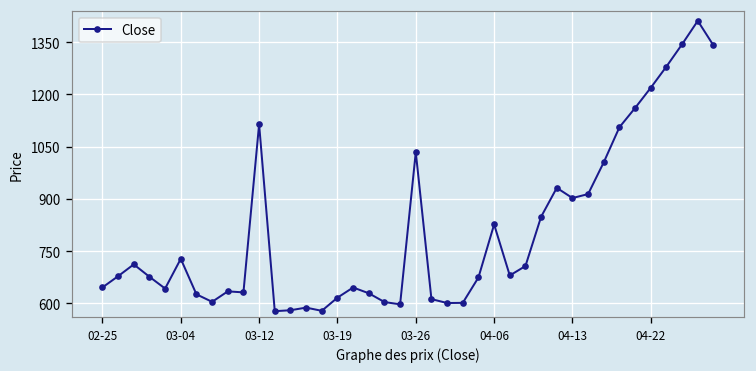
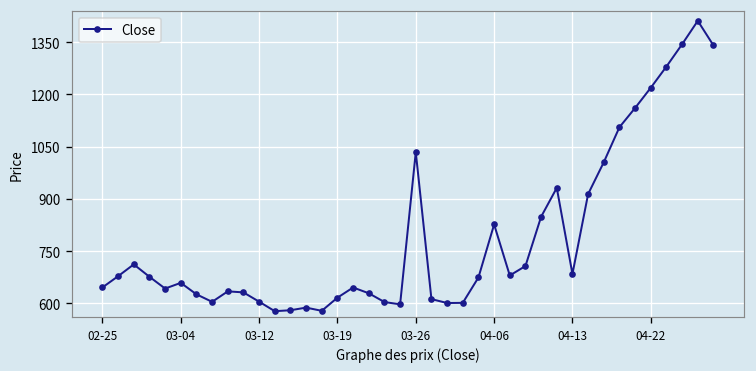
  {
    "02-25": 650,
-   "03-04": 730,
-   "03-12": 1110,
+   "03-04": 660,
+   "03-12": 600,
    "03-19": 620,
    "03-26": 1030,
    "04-06": 830,
-   "04-13": 900,
+   "04-13": 680,
    "04-22": 1220
  }
